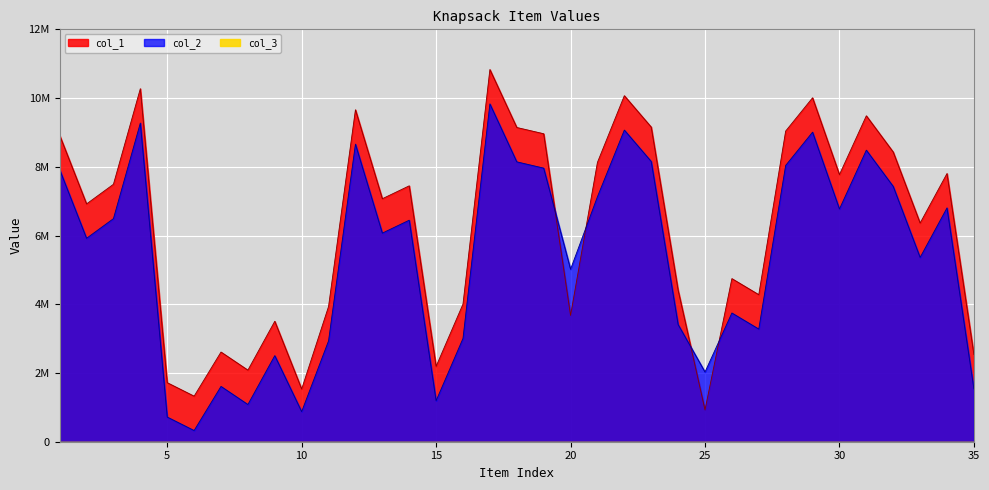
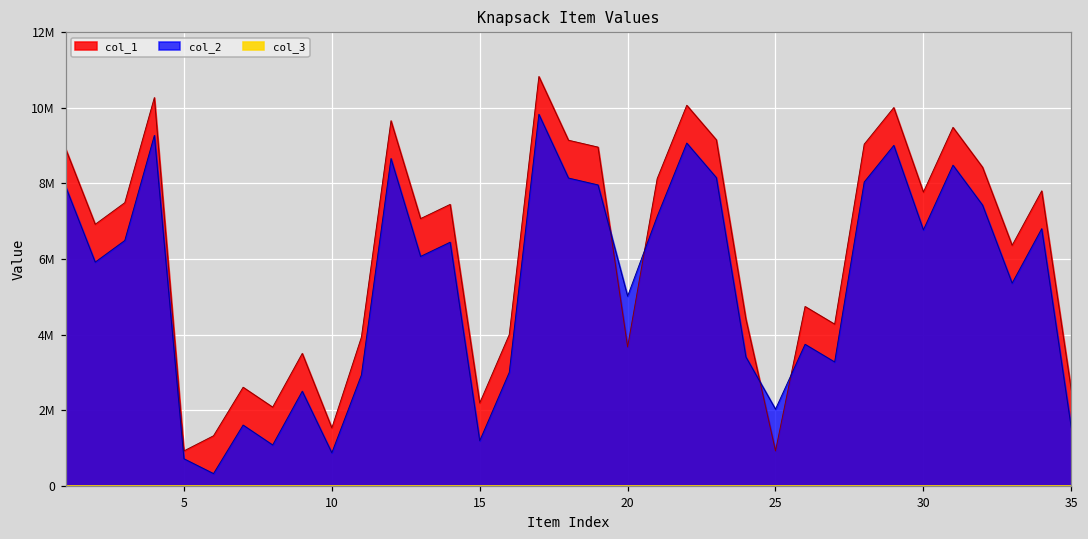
  {
    "col_1": {
-     "5": 1700000,
+     "5": 900000,
      "10": 1500000,
      "15": 2200000,
      "20": 3700000,
      "25": 900000,
      "30": 7800000,
      "35": 2500000
    },
    "col_2": {
      "5": 700000,
      "10": 900000,
      "15": 1200000,
      "20": 5000000,
      "25": 2000000,
      "30": 6800000,
      "35": 1500000
    }
  }
